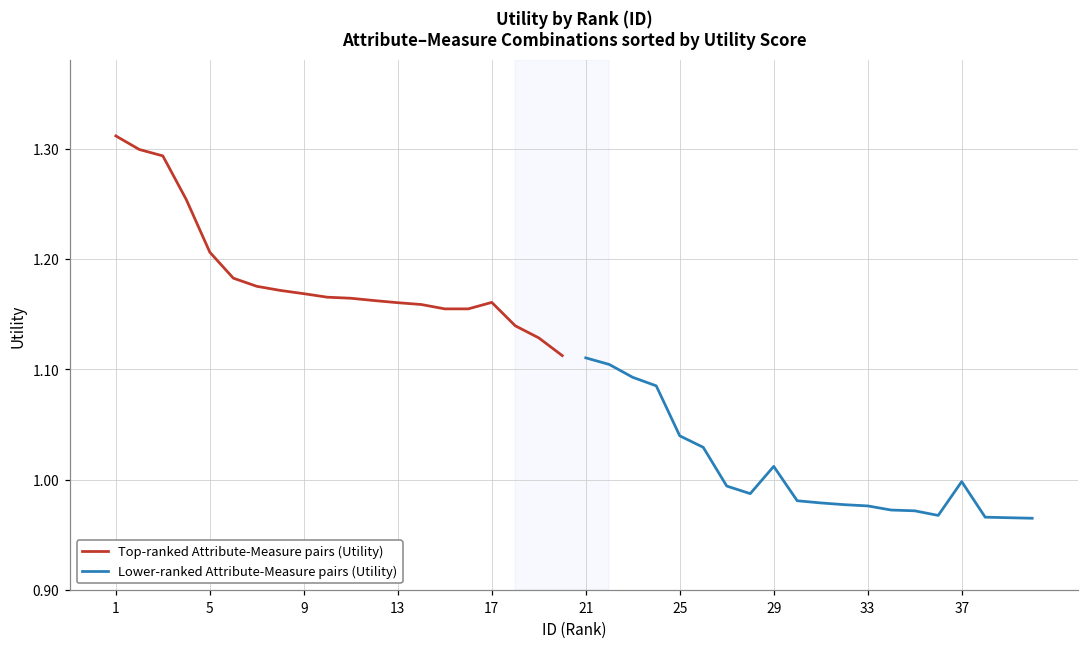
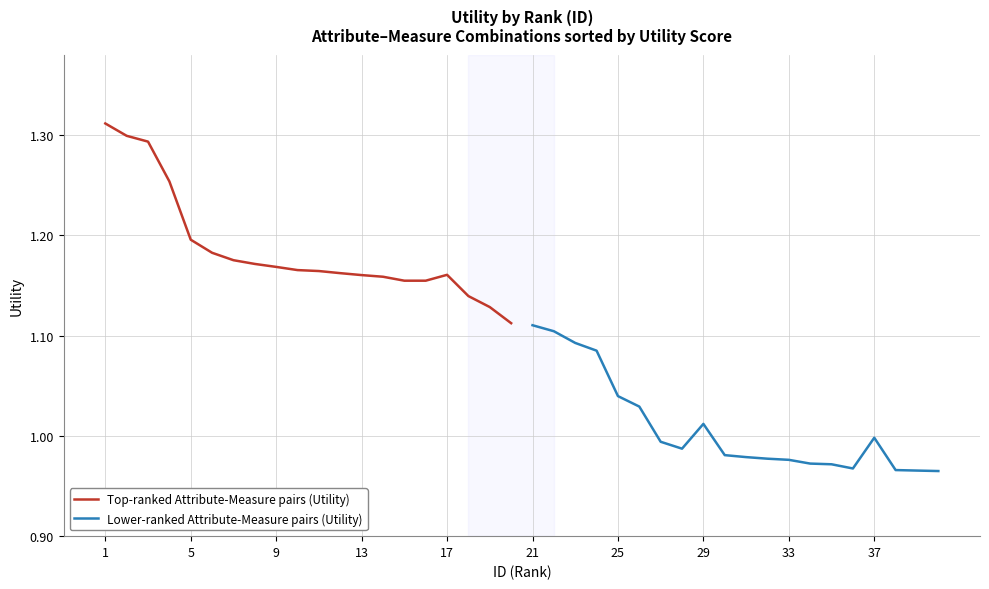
  {
    "Top-ranked Attribute-Measure pairs (Utility)": {
      "1": 1.311,
-     "5": 1.206,
+     "5": 1.196,
      "9": 1.168,
      "13": 1.160,
      "17": 1.161
    },
    "Lower-ranked Attribute-Measure pairs (Utility)": {
      "21": 1.110,
      "25": 1.040,
      "29": 1.012,
      "33": 0.976,
      "37": 0.998
    }
  }
